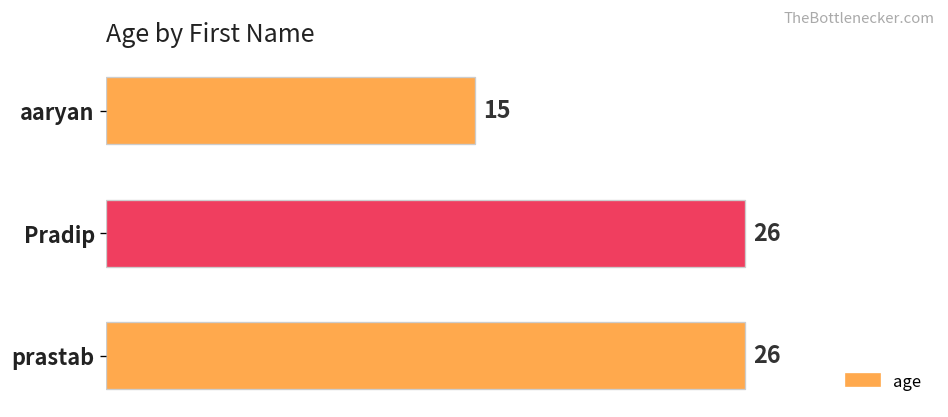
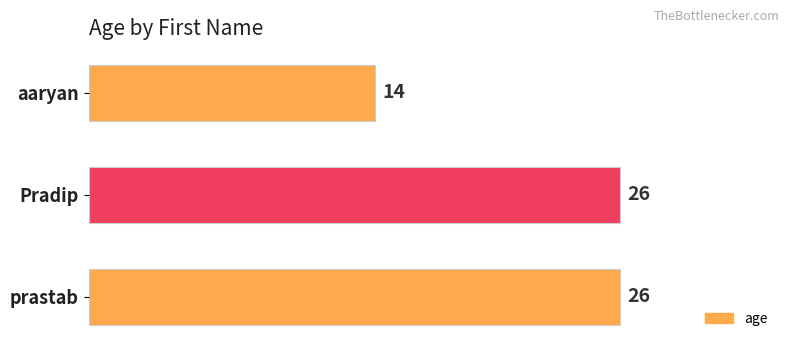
  {
-   "aaryan": 15,
+   "aaryan": 14,
    "Pradip": 26,
    "prastab": 26
  }
